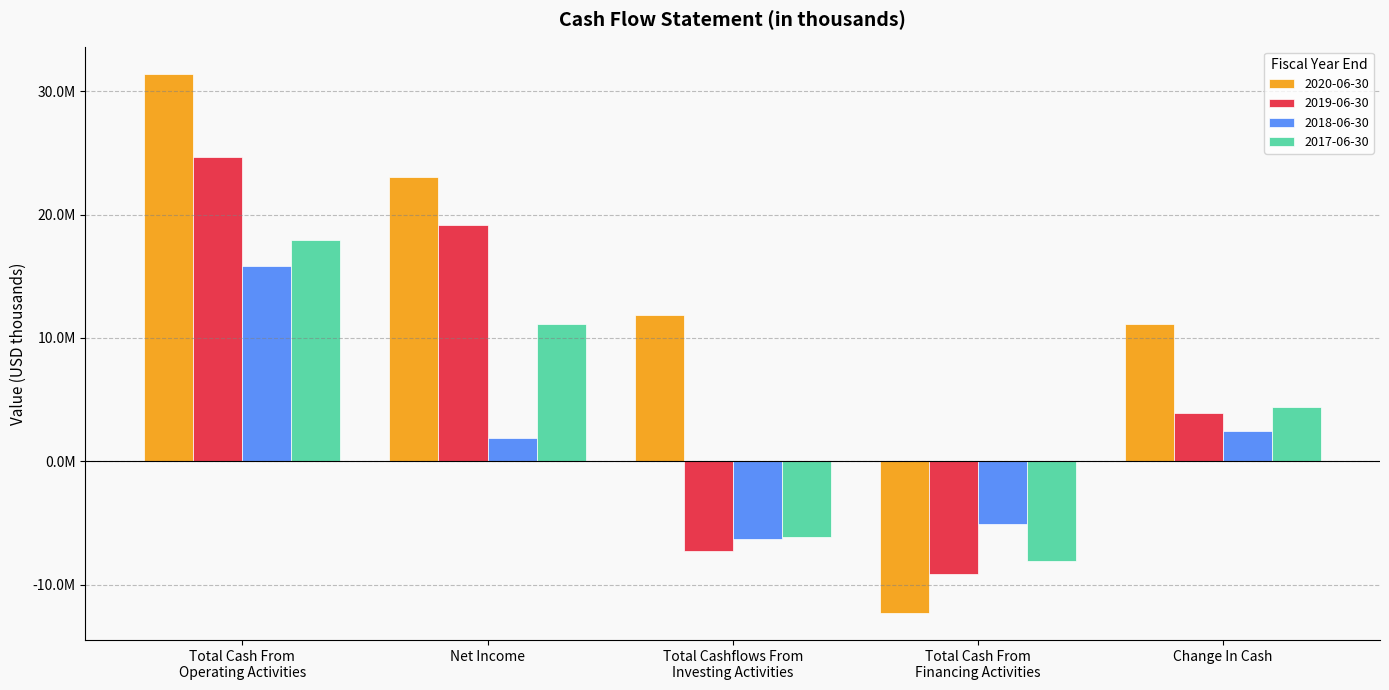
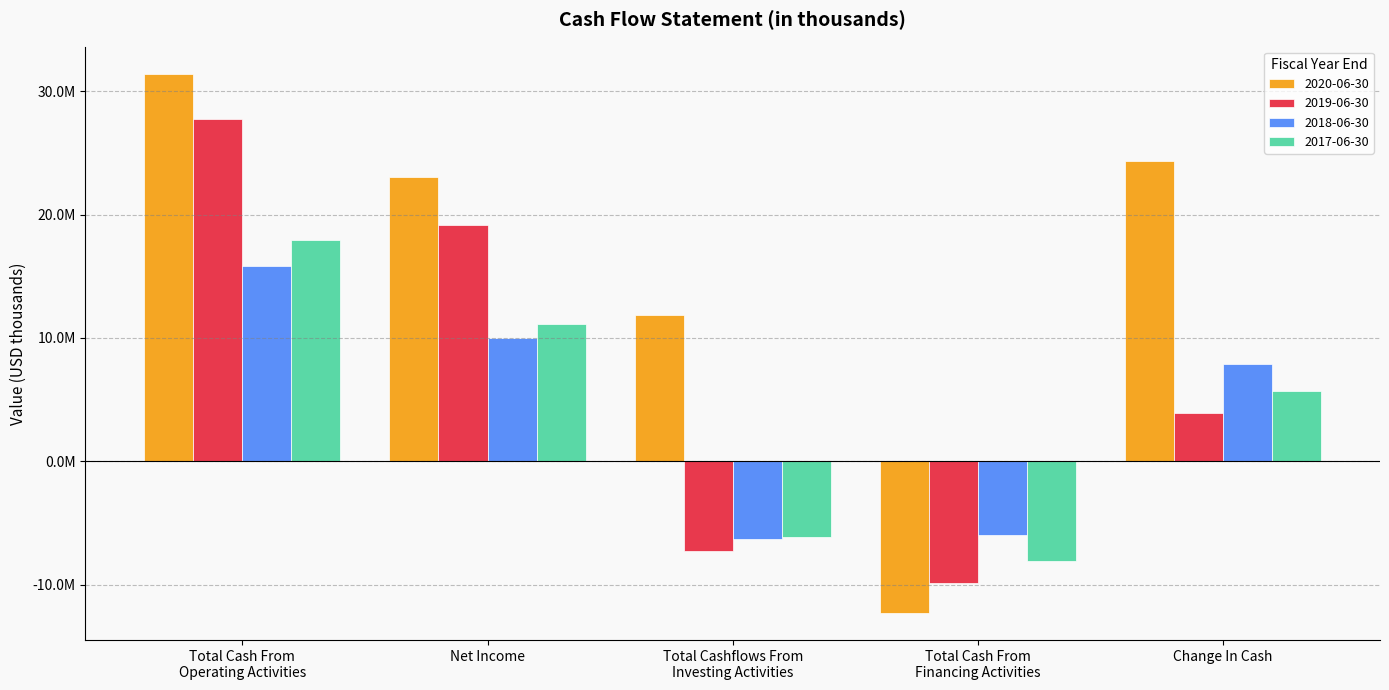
  {
    "2020-06-30": {
      "Total Cash From Operating Activities": 31400000,
      "Net Income": 23100000,
      "Total Cashflows From Investing Activities": 11800000,
      "Total Cash From Financing Activities": -12300000,
-     "Change In Cash": 11100000
+     "Change In Cash": 24300000
    },
    "2019-06-30": {
-     "Total Cash From Operating Activities": 24700000,
+     "Total Cash From Operating Activities": 27800000,
      "Net Income": 19100000,
      "Total Cashflows From Investing Activities": -7300000,
-     "Total Cash From Financing Activities": -9100000,
+     "Total Cash From Financing Activities": -9800000,
      "Change In Cash": 3900000
    },
    "2018-06-30": {
      "Total Cash From Operating Activities": 15900000,
-     "Net Income": 1900000,
+     "Net Income": 10000000,
      "Total Cashflows From Investing Activities": -6300000,
-     "Total Cash From Financing Activities": -5100000,
-     "Change In Cash": 2500000
+     "Total Cash From Financing Activities": -6000000,
+     "Change In Cash": 7900000
    },
    "2017-06-30": {
      "Total Cash From Operating Activities": 18000000,
      "Net Income": 11100000,
      "Total Cashflows From Investing Activities": -6100000,
      "Total Cash From Financing Activities": -8100000,
-     "Change In Cash": 4400000
+     "Change In Cash": 5700000
    }
  }
